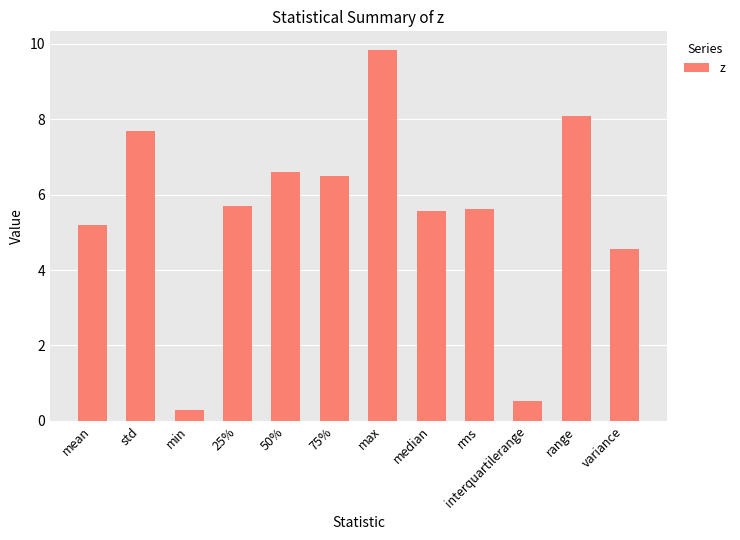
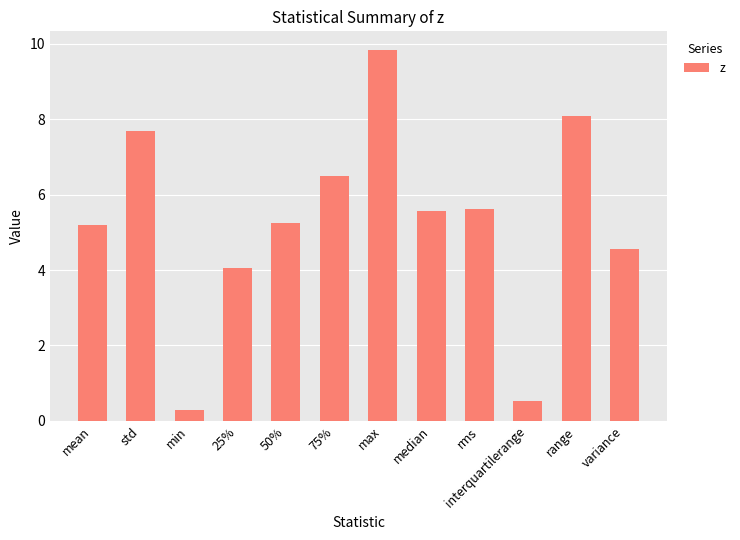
  {
    "mean": 5.2,
    "std": 7.7,
    "min": 0.3,
-   "25%": 5.7,
-   "50%": 6.6,
+   "25%": 4.0,
+   "50%": 5.2,
    "75%": 6.5,
    "max": 9.8,
    "median": 5.6,
    "rms": 5.6,
    "interquartilerange": 0.5,
    "range": 8.1,
    "variance": 4.6
  }
